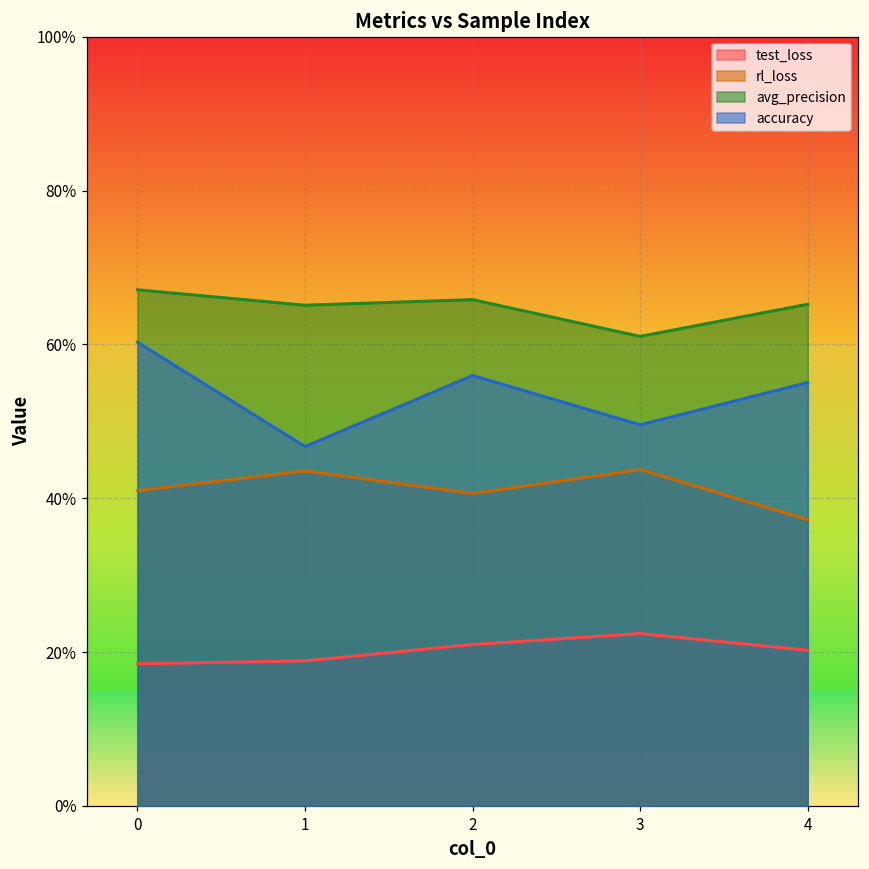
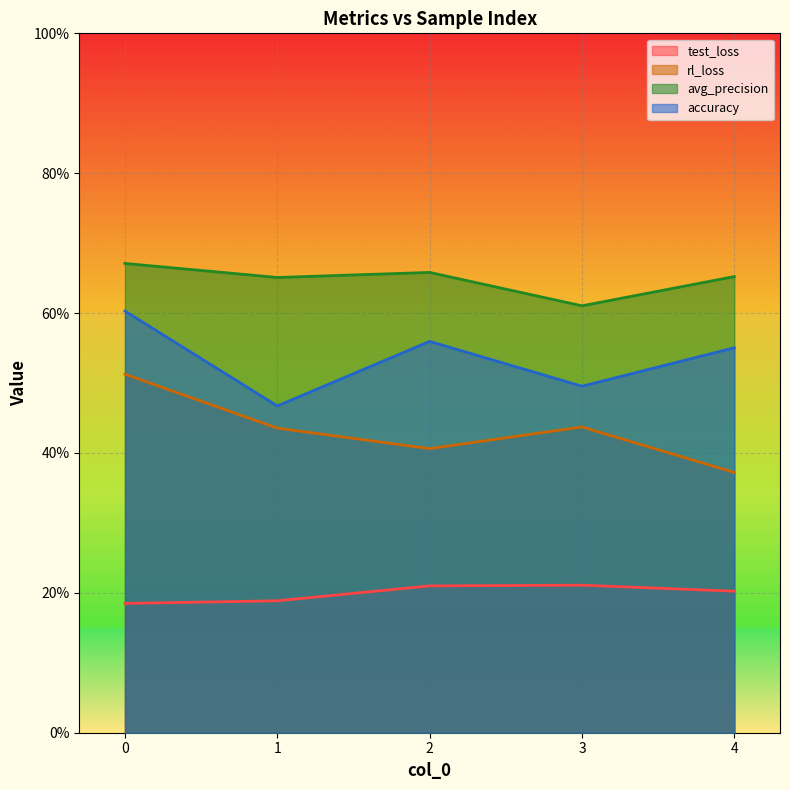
  {
    "test_loss": {
      "0": "18%",
      "1": "19%",
      "2": "21%",
-     "3": "22%",
+     "3": "21%",
      "4": "20%"
    },
    "rl_loss": {
-     "0": "41%",
+     "0": "51%",
      "1": "44%",
      "2": "41%",
      "3": "44%",
      "4": "37%"
    },
    "avg_precision": {
      "0": "67%",
      "1": "65%",
      "2": "66%",
      "3": "61%",
      "4": "65%"
    },
    "accuracy": {
      "0": "60%",
      "1": "47%",
      "2": "56%",
      "3": "50%",
      "4": "55%"
    }
  }
